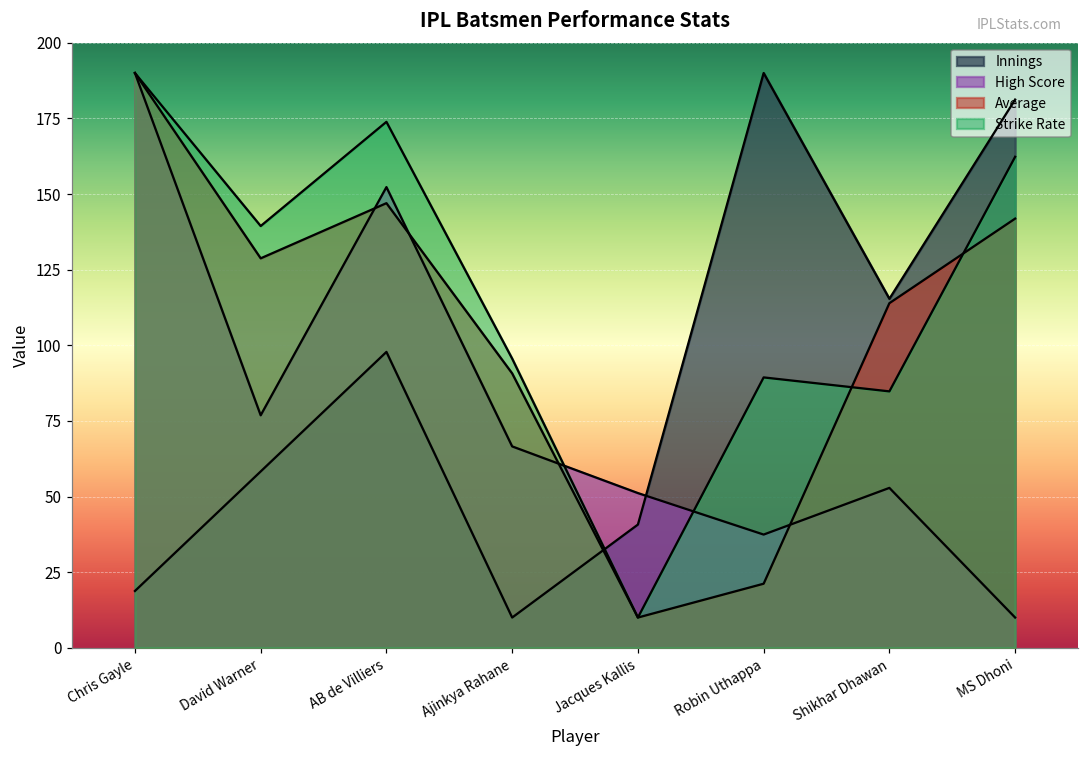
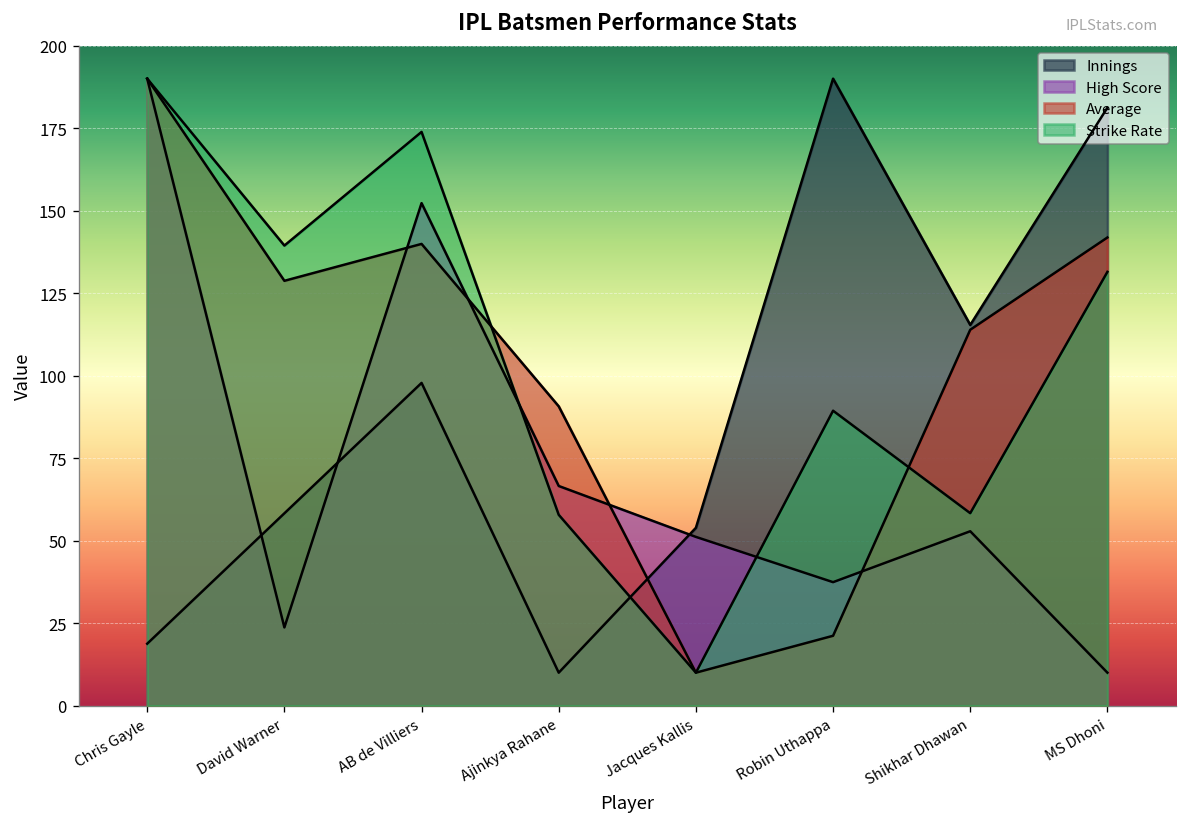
  {
    "Innings": {
      "Chris Gayle": 19,
      "David Warner": 58,
      "AB de Villiers": 98,
      "Ajinkya Rahane": 10,
-     "Jacques Kallis": 41,
+     "Jacques Kallis": 54,
      "Robin Uthappa": 190,
      "Shikhar Dhawan": 115
    },
    "High Score": {
-     "David Warner": 77,
+     "David Warner": 24,
      "AB de Villiers": 152,
      "Ajinkya Rahane": 67,
      "Jacques Kallis": 51,
      "Robin Uthappa": 37,
      "Shikhar Dhawan": 53,
      "MS Dhoni": 10
    },
    "Average": {
      "David Warner": 129,
-     "AB de Villiers": 147,
+     "AB de Villiers": 140,
      "Ajinkya Rahane": 91,
      "Robin Uthappa": 21,
      "Shikhar Dhawan": 114,
      "MS Dhoni": 142
    },
    "Strike Rate": {
      "David Warner": 139,
      "AB de Villiers": 174,
-     "Ajinkya Rahane": 96,
+     "Ajinkya Rahane": 58,
      "Robin Uthappa": 89,
-     "Shikhar Dhawan": 85,
-     "MS Dhoni": 162
+     "Shikhar Dhawan": 58,
+     "MS Dhoni": 131
    }
  }
